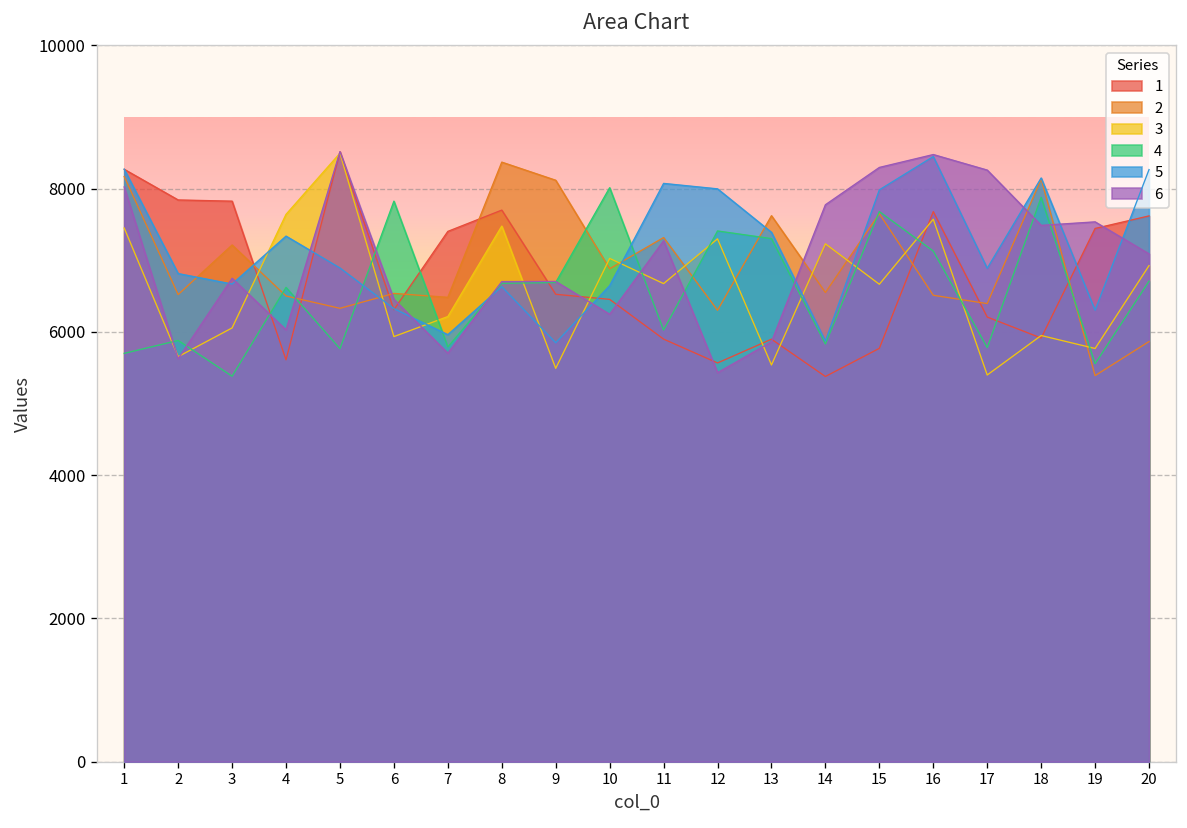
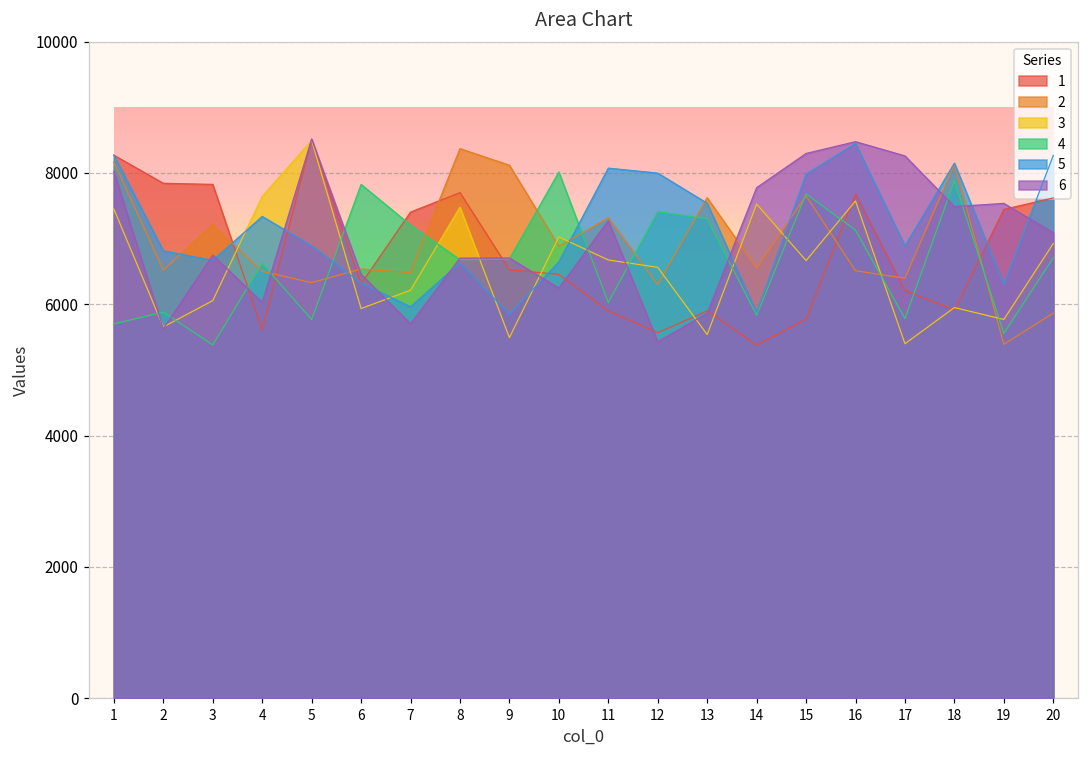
  {
    "3": {
      "1": 7500,
      "3": 6100,
      "4": 7600,
      "6": 5900,
      "7": 6200,
      "8": 7500,
      "9": 5500,
      "10": 7000,
      "11": 6700,
-     "12": 7300,
+     "12": 6600,
      "13": 5500,
-     "14": 7200,
+     "14": 7500,
      "15": 6700,
      "16": 7600,
      "17": 5400,
      "19": 5800,
      "20": 6900
    },
    "4": {
      "1": 5700,
      "2": 5900,
      "3": 5400,
      "4": 6600,
      "5": 5800,
      "6": 7800,
-     "7": 5800,
+     "7": 7200,
      "10": 8000,
      "11": 6000,
      "12": 7400,
      "13": 7300,
      "16": 7100,
      "17": 5800,
      "18": 7900,
      "19": 5600,
      "20": 6700
    },
    "5": {
      "2": 6800,
      "3": 6700,
      "4": 7300,
      "5": 6900,
      "7": 6000,
      "8": 6600,
      "9": 5800,
      "10": 6600,
      "11": 8100,
      "12": 8000,
-     "13": 7400,
+     "13": 7500,
      "15": 8000,
      "17": 6900,
      "19": 6300
    },
    "6": {
      "1": 8000,
      "3": 6700,
      "4": 6000,
      "6": 6500,
      "7": 5700,
      "10": 6200,
      "11": 7300,
      "12": 5400,
      "14": 7800,
      "15": 8300,
      "17": 8300,
      "18": 7500,
      "19": 7500,
      "20": 7100
    }
  }
